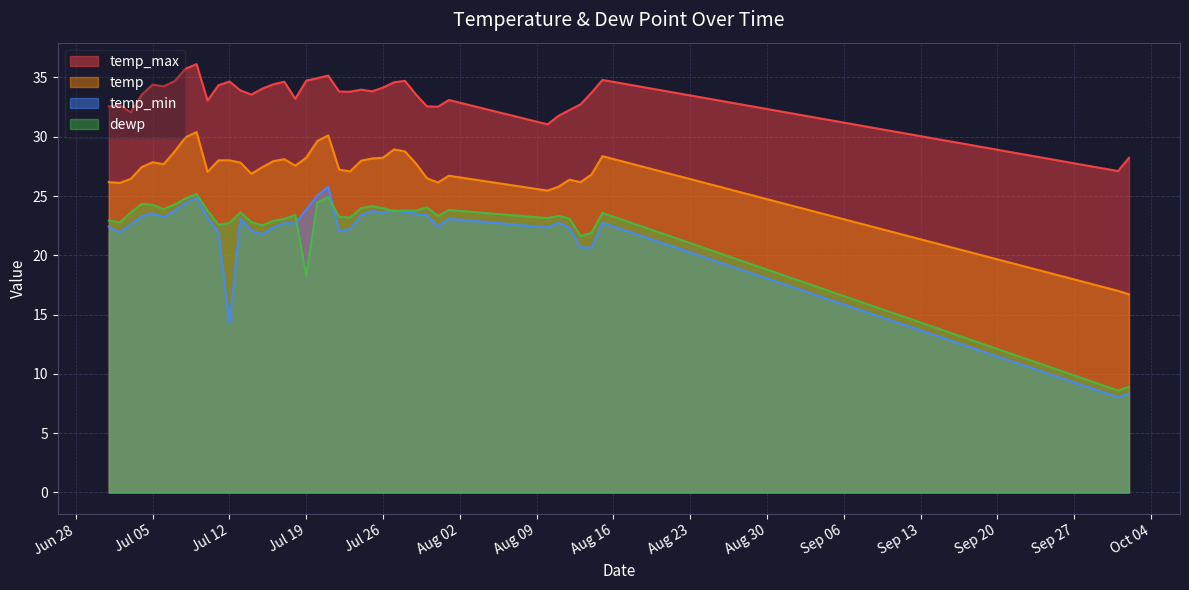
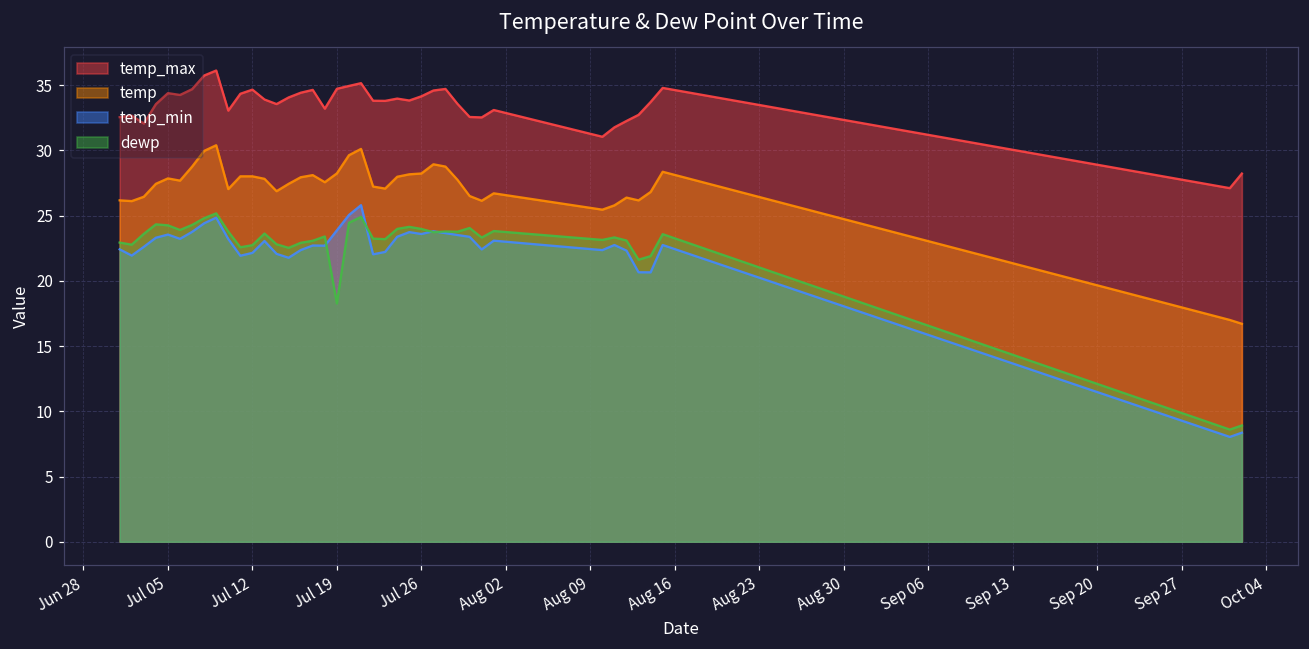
  {
    "temp_max": {
      "Jul 12": 34.7,
      "Jul 19": 34.7,
      "Jul 26": 34.2
    },
    "temp": {
      "Jul 05": 27.9,
      "Jul 12": 28.0,
      "Jul 19": 28.2,
      "Jul 26": 28.2
    },
    "temp_min": {
      "Jul 05": 23.6,
-     "Jul 12": 14.3,
+     "Jul 12": 22.1,
      "Jul 19": 23.9,
      "Jul 26": 23.6
    },
    "dewp": {
      "Jul 05": 24.3,
      "Jul 12": 22.7,
      "Jul 19": 18.3,
      "Jul 26": 24.0
    }
  }
